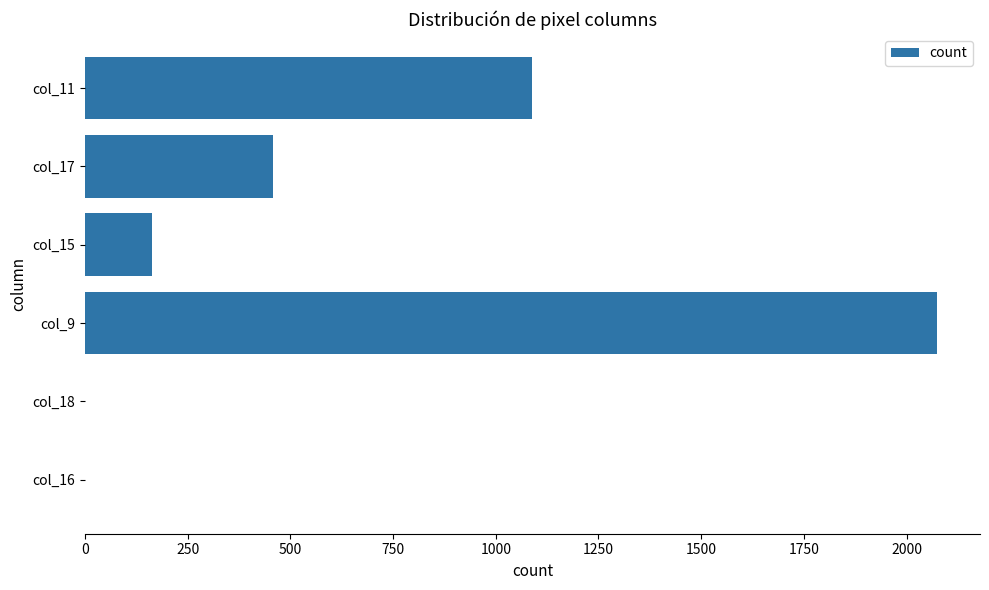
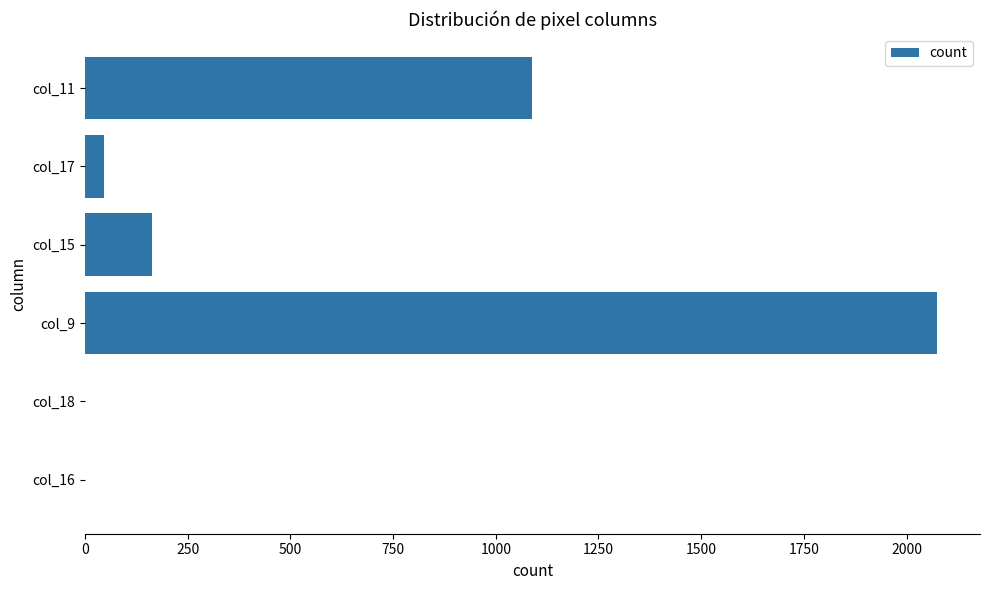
  {
    "col_11": 1090,
-   "col_17": 460,
+   "col_17": 50,
    "col_15": 160,
    "col_9": 2080,
    "col_18": 0,
    "col_16": 0
  }
